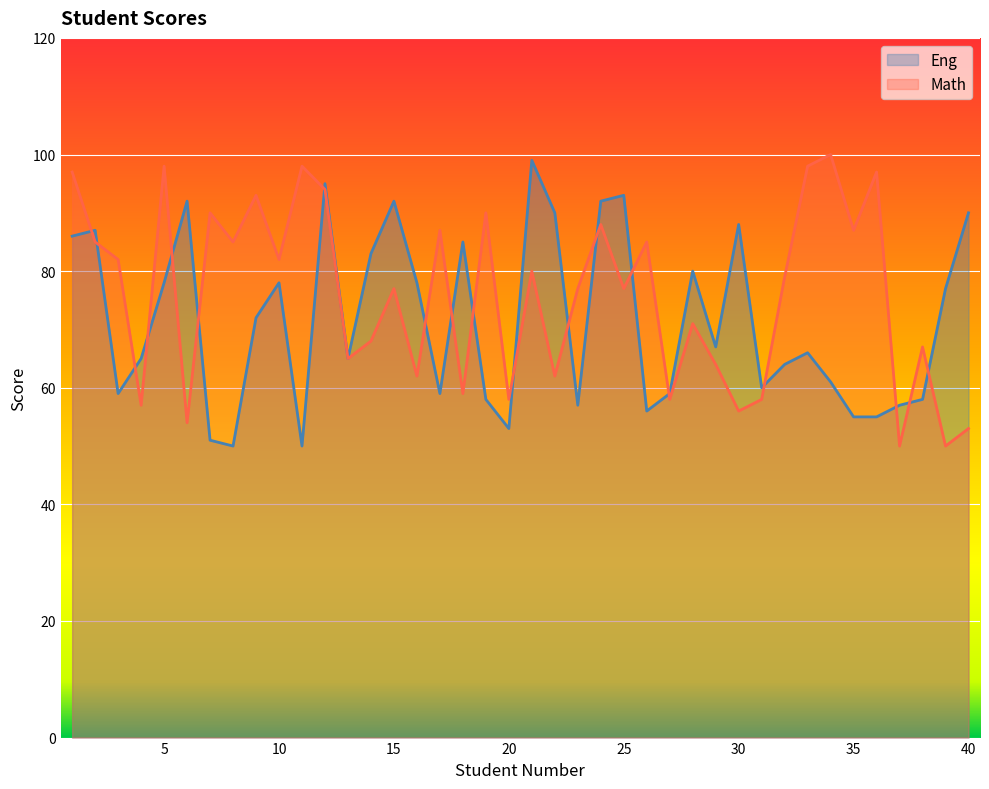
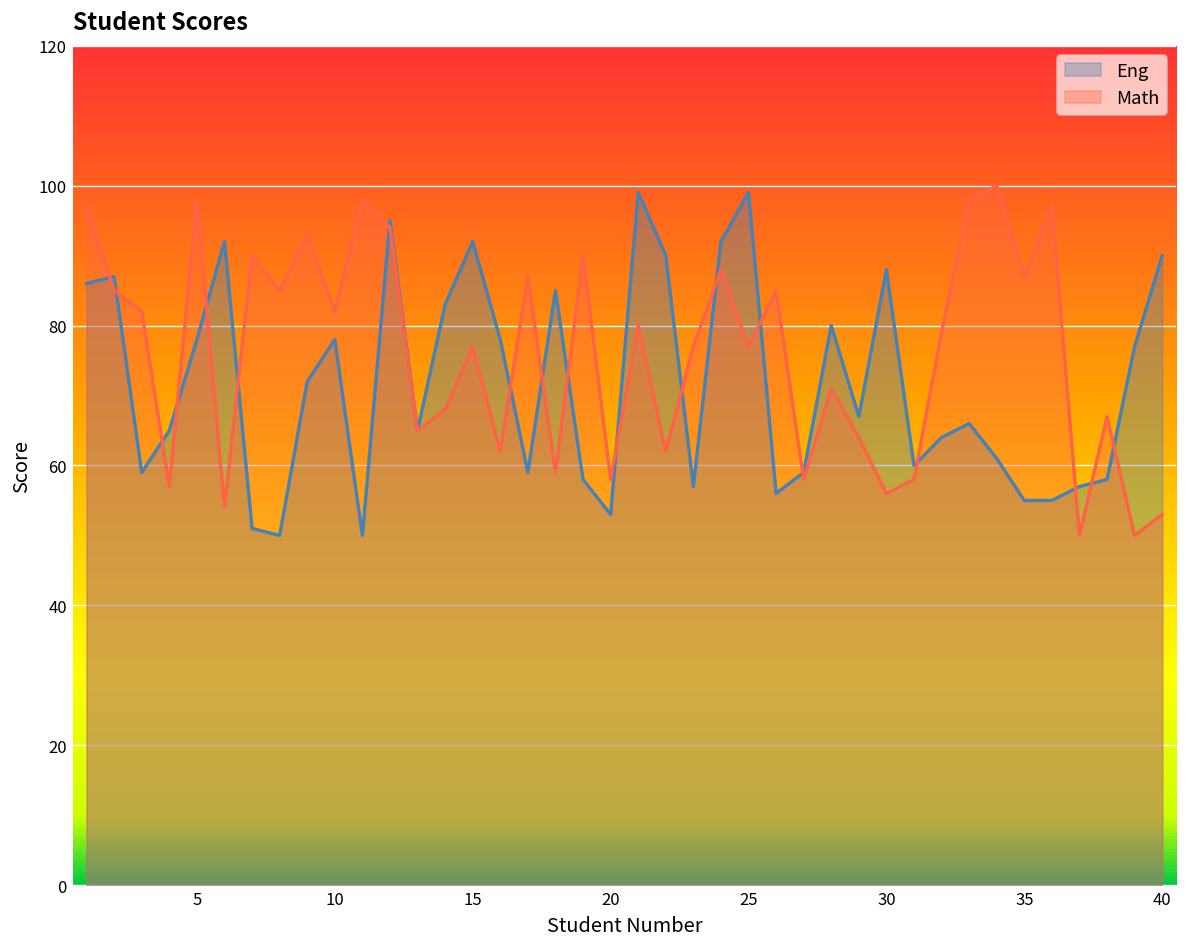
  {
    "Eng": {
      "5": 78,
      "10": 78,
      "15": 92,
      "20": 53,
-     "25": 93,
+     "25": 99,
      "30": 88,
      "35": 55,
      "40": 90
    },
    "Math": {
      "5": 98,
      "10": 82,
      "15": 77,
      "20": 58,
      "25": 77,
      "30": 56,
      "35": 87,
      "40": 53
    }
  }
